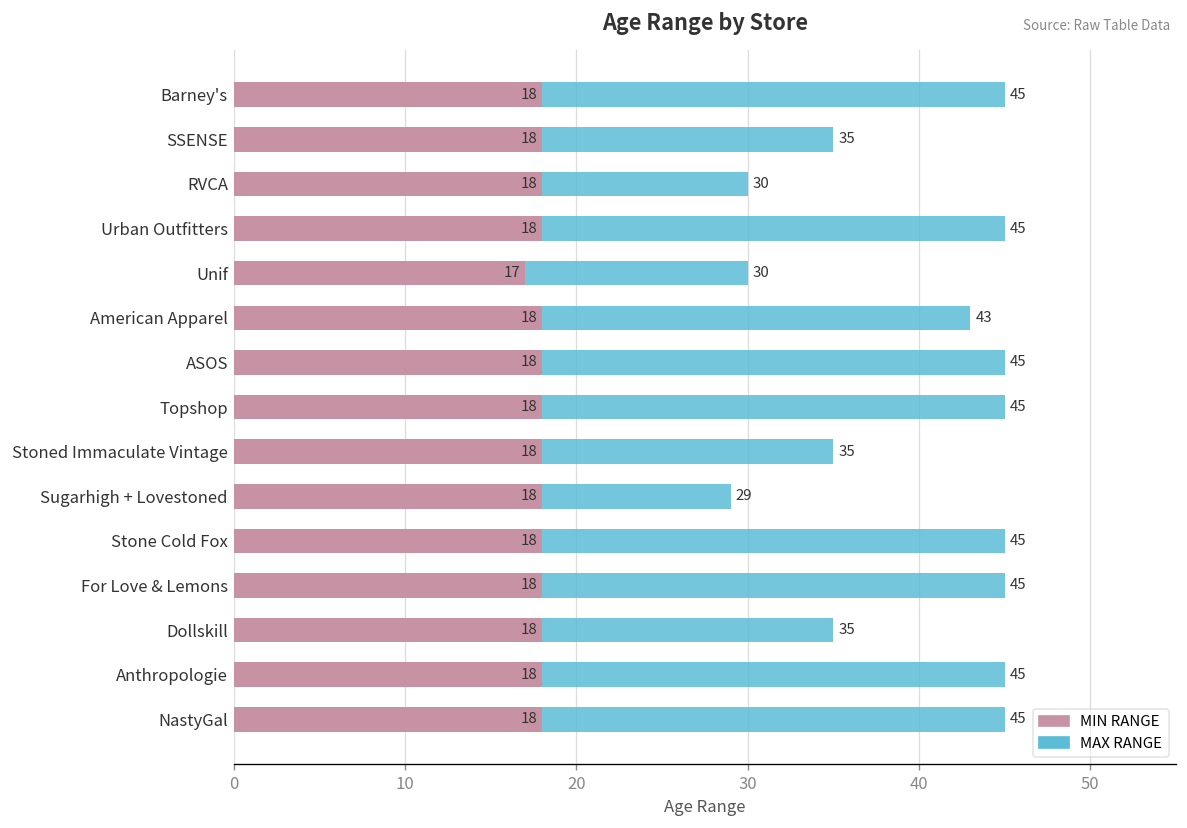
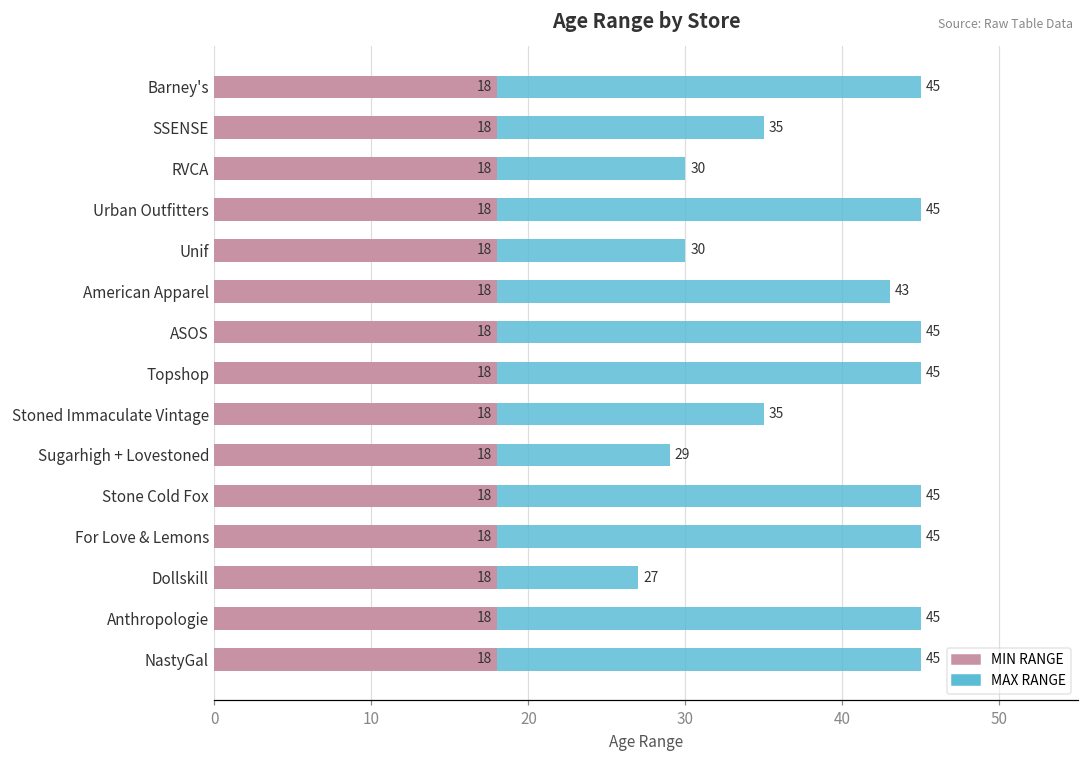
  {
    "MIN RANGE": {
-     "Unif": 17
+     "Unif": 18
    },
    "MAX RANGE": {
      "Barney's": 45,
      "SSENSE": 35,
      "RVCA": 30,
      "Urban Outfitters": 45,
      "Unif": 30,
      "American Apparel": 43,
      "ASOS": 45,
      "Topshop": 45,
      "Stoned Immaculate Vintage": 35,
      "Sugarhigh + Lovestoned": 29,
      "Stone Cold Fox": 45,
      "For Love & Lemons": 45,
-     "Dollskill": 35,
+     "Dollskill": 27,
      "Anthropologie": 45,
      "NastyGal": 45
    }
  }
